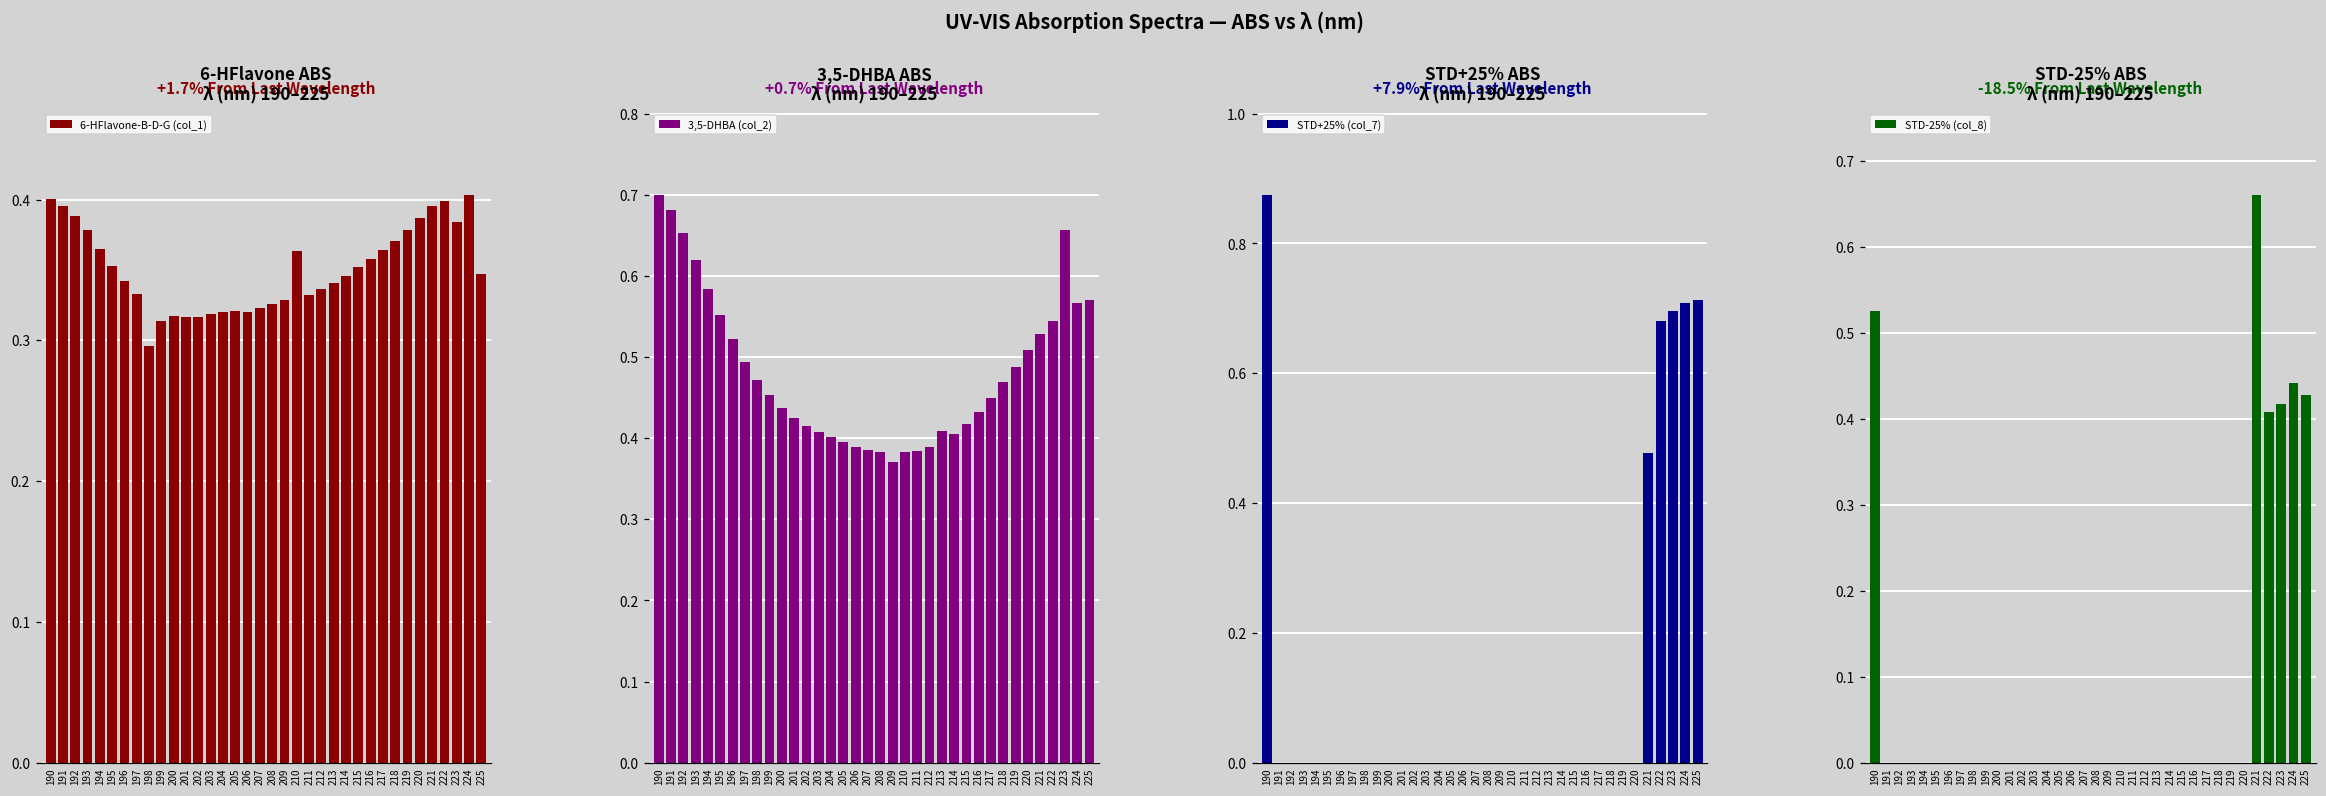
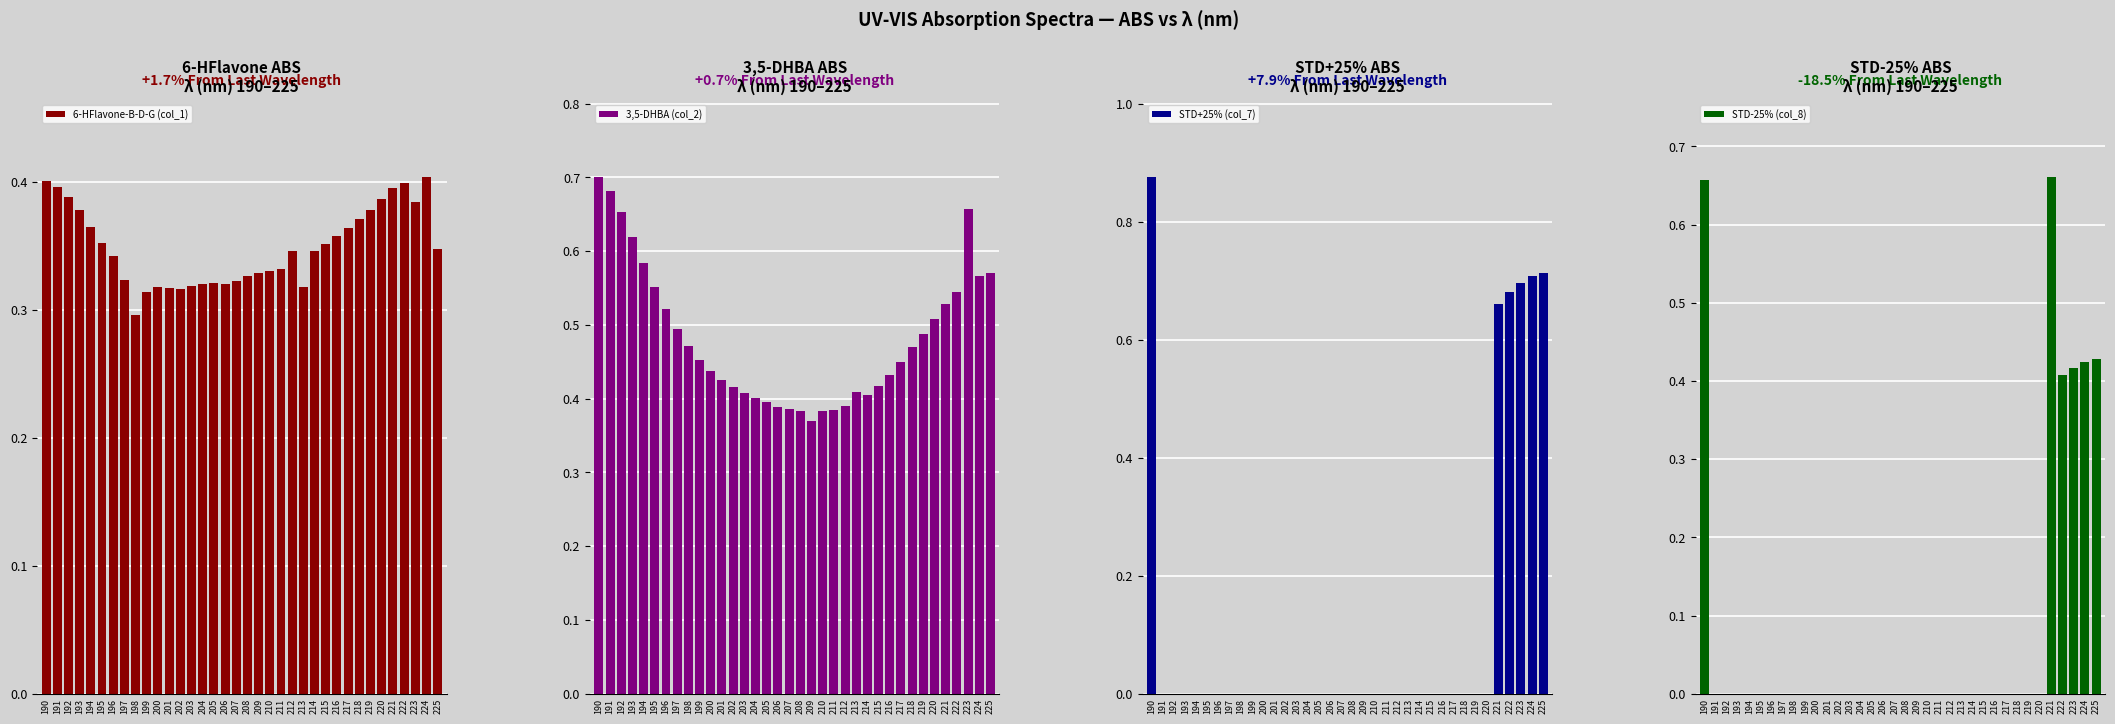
  {
    "6-HFlavone ABS λ (nm) 190–225": {
      "190": 0.400,
      "191": 0.396,
      "192": 0.388,
      "193": 0.378,
      "194": 0.365,
      "195": 0.352,
      "196": 0.342,
-     "197": 0.333,
+     "197": 0.323,
      "198": 0.296,
      "199": 0.314,
      "200": 0.318,
      "201": 0.317,
      "202": 0.317,
      "203": 0.319,
      "204": 0.320,
      "205": 0.321,
      "206": 0.320,
      "207": 0.323,
      "208": 0.326,
      "209": 0.328,
-     "210": 0.363,
+     "210": 0.330,
      "211": 0.332,
-     "212": 0.336,
-     "213": 0.340,
+     "212": 0.346,
+     "213": 0.317,
      "214": 0.346,
      "215": 0.352,
      "216": 0.357,
      "217": 0.364,
      "218": 0.371,
      "219": 0.378,
      "220": 0.387,
      "221": 0.395,
      "222": 0.399,
      "223": 0.384,
      "224": 0.404,
      "225": 0.347
    },
    "3,5-DHBA ABS λ (nm) 190–225": {
      "190": 0.70,
      "191": 0.68,
      "192": 0.65,
      "193": 0.62,
      "194": 0.58,
      "195": 0.55,
      "196": 0.52,
      "197": 0.49,
      "198": 0.47,
      "199": 0.45,
      "200": 0.44,
      "201": 0.43,
      "202": 0.42,
      "203": 0.41,
      "204": 0.40,
      "205": 0.39,
      "206": 0.39,
      "207": 0.39,
      "208": 0.38,
      "209": 0.37,
      "210": 0.38,
      "211": 0.38,
      "212": 0.39,
      "213": 0.41,
      "214": 0.41,
      "215": 0.42,
      "216": 0.43,
      "217": 0.45,
      "218": 0.47,
      "219": 0.49,
      "220": 0.51,
      "221": 0.53,
      "222": 0.54,
      "223": 0.66,
      "224": 0.57,
      "225": 0.57
    },
    "STD+25% ABS λ (nm) 190–225": {
      "190": 0.88,
      "191": 0.00,
      "192": 0.00,
      "193": 0.00,
      "194": 0.00,
      "195": 0.00,
      "196": 0.00,
      "197": 0.00,
      "198": 0.00,
      "199": 0.00,
      "200": 0.00,
      "201": 0.00,
      "202": 0.00,
      "203": 0.00,
      "204": 0.00,
      "205": 0.00,
      "206": 0.00,
      "207": 0.00,
      "208": 0.00,
      "209": 0.00,
      "210": 0.00,
      "211": 0.00,
      "212": 0.00,
      "213": 0.00,
      "214": 0.00,
      "215": 0.00,
      "216": 0.00,
      "217": 0.00,
      "218": 0.00,
      "219": 0.00,
      "220": 0.00,
-     "221": 0.48,
+     "221": 0.66,
      "222": 0.68,
      "223": 0.70,
      "224": 0.71,
      "225": 0.71
    },
    "STD-25% ABS λ (nm) 190–225": {
-     "190": 0.53,
+     "190": 0.66,
      "191": 0.00,
      "192": 0.00,
      "193": 0.00,
      "194": 0.00,
      "195": 0.00,
      "196": 0.00,
      "197": 0.00,
      "198": 0.00,
      "199": 0.00,
      "200": 0.00,
      "201": 0.00,
      "202": 0.00,
      "203": 0.00,
      "204": 0.00,
      "205": 0.00,
      "206": 0.00,
      "207": 0.00,
      "208": 0.00,
      "209": 0.00,
      "210": 0.00,
      "211": 0.00,
      "212": 0.00,
      "213": 0.00,
      "214": 0.00,
      "215": 0.00,
      "216": 0.00,
      "217": 0.00,
      "218": 0.00,
      "219": 0.00,
      "220": 0.00,
      "221": 0.66,
      "222": 0.41,
      "223": 0.42,
-     "224": 0.44,
+     "224": 0.42,
      "225": 0.43
    }
  }
